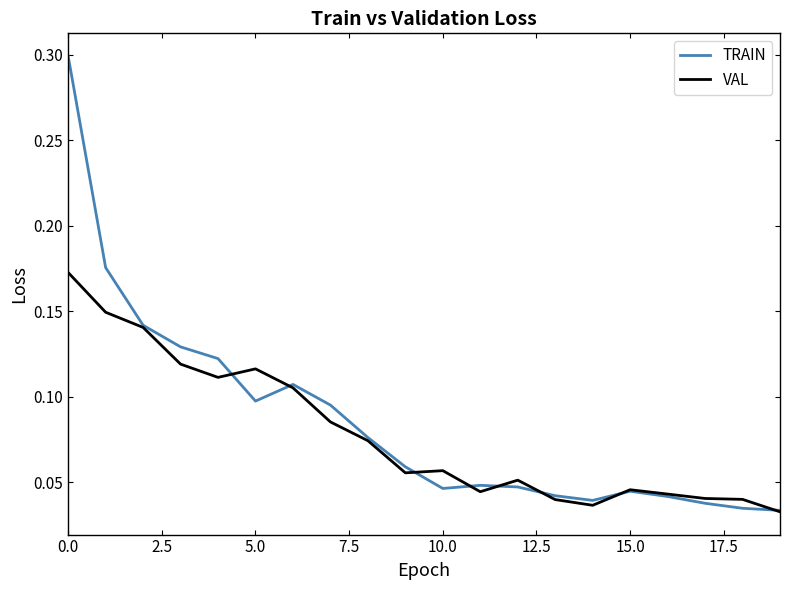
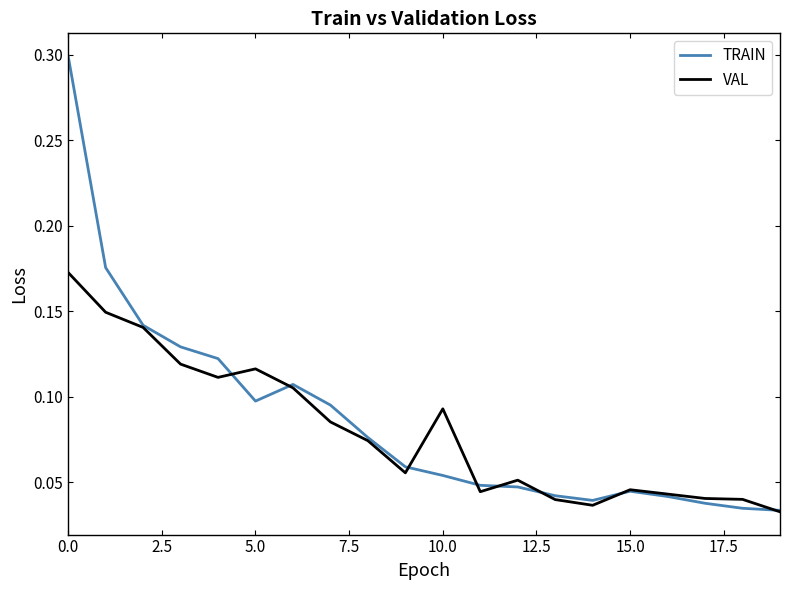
  {
    "TRAIN": {
      "0.0": 0.299,
      "5.0": 0.097,
-     "10.0": 0.046
+     "10.0": 0.054
    },
    "VAL": {
      "0.0": 0.173,
      "5.0": 0.116,
-     "10.0": 0.057
+     "10.0": 0.093
    }
  }
